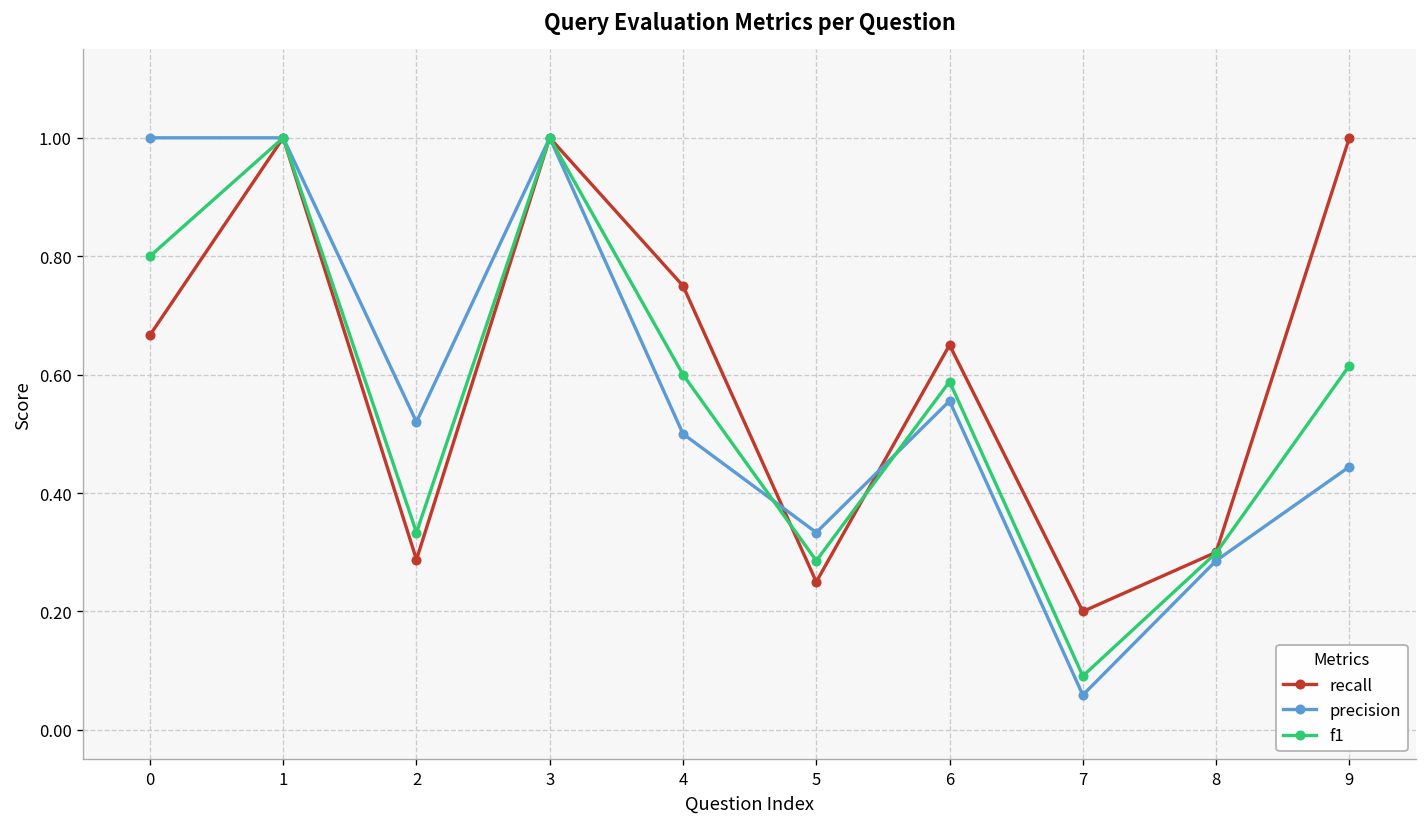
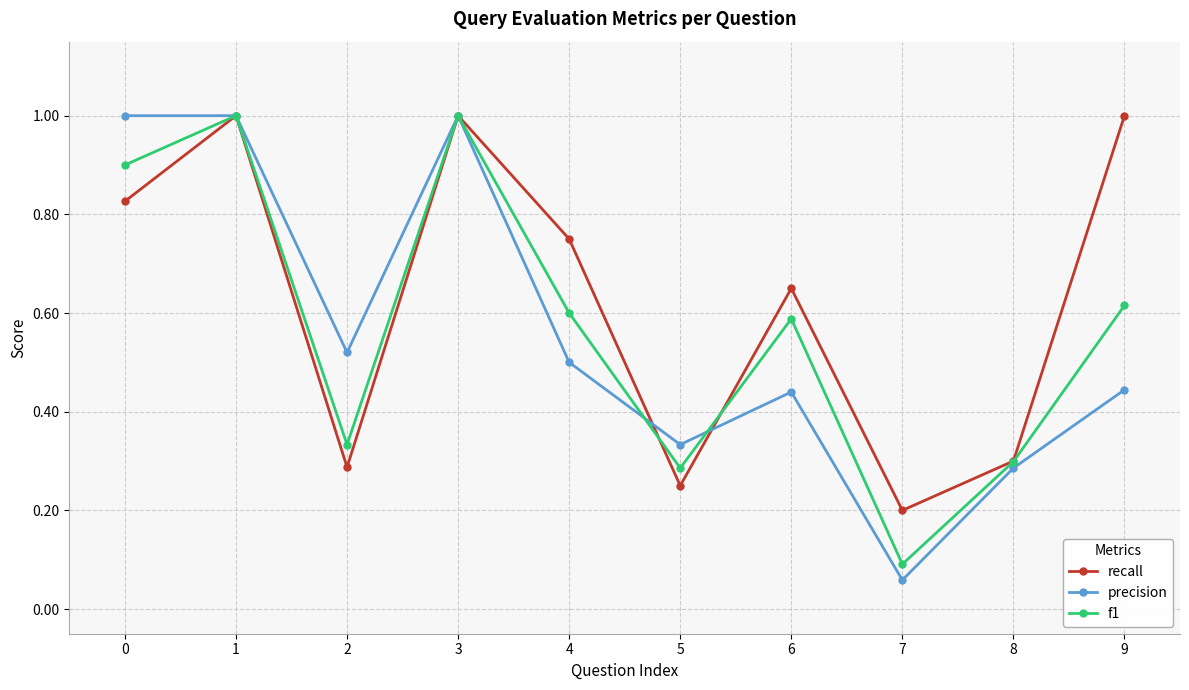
  {
    "recall": {
-     "0": 0.67,
+     "0": 0.83,
      "2": 0.29,
      "4": 0.75,
      "5": 0.25,
      "6": 0.65,
      "7": 0.20,
      "9": 1.00
    },
    "precision": {
      "0": 1.00,
      "2": 0.52,
      "4": 0.50,
      "5": 0.33,
-     "6": 0.56,
+     "6": 0.44,
      "7": 0.06,
      "8": 0.29,
      "9": 0.44
    },
    "f1": {
-     "0": 0.8,
+     "0": 0.9,
      "2": 0.33,
      "4": 0.6,
      "5": 0.29,
      "6": 0.59,
      "7": 0.09,
      "9": 0.62
    }
  }
